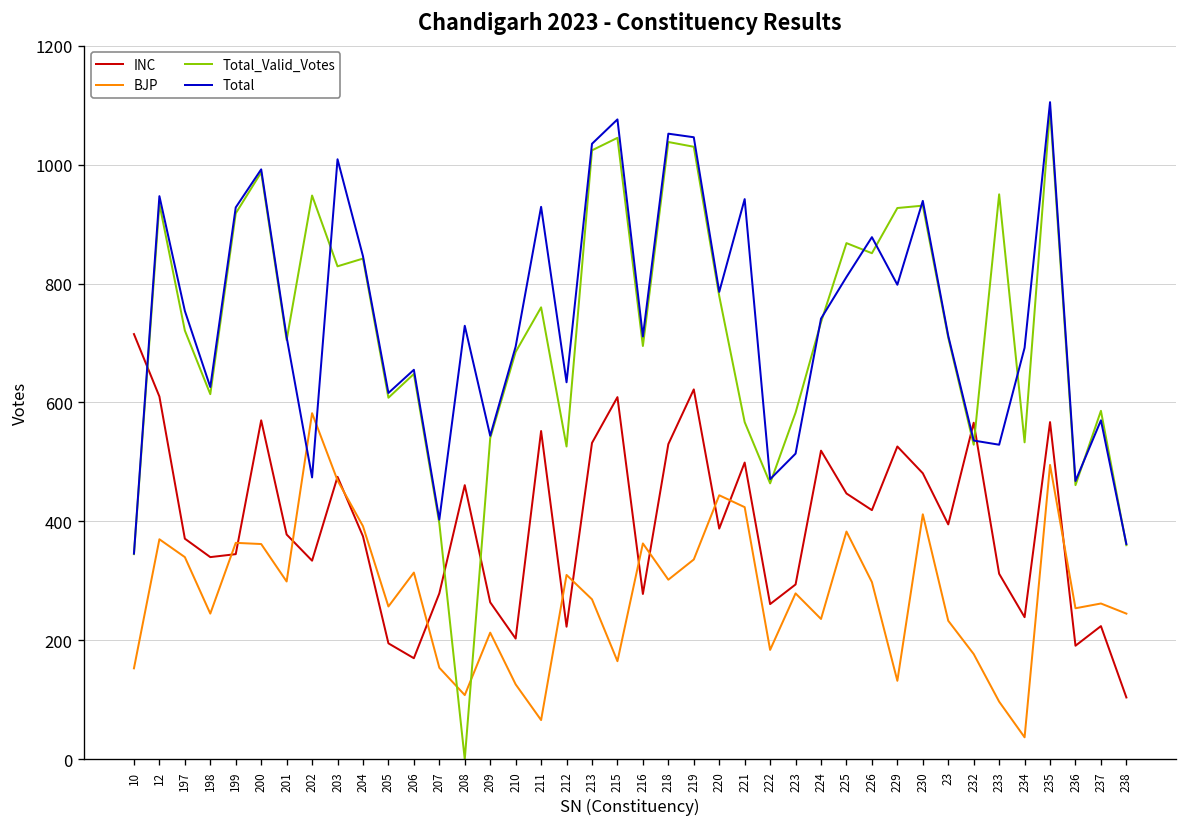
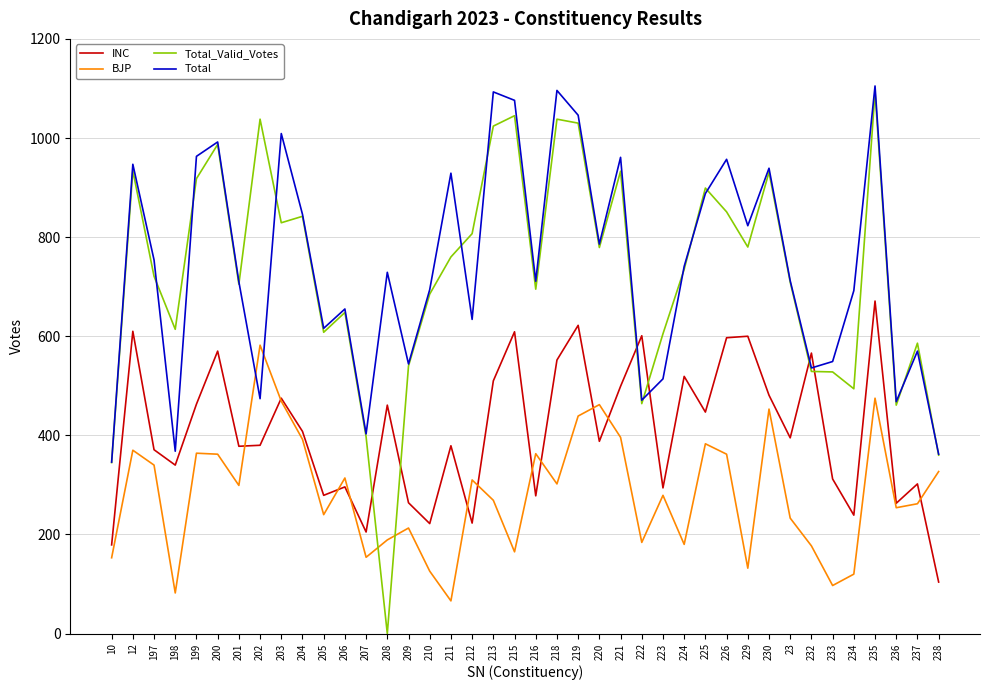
  {
    "INC": {
-     "10": 720,
+     "10": 180,
      "12": 610,
      "197": 370,
      "198": 340,
-     "199": 350,
+     "199": 460,
      "200": 570,
      "201": 380,
-     "202": 330,
+     "202": 380,
      "203": 480,
-     "204": 380,
-     "205": 200,
-     "206": 170,
-     "207": 280,
+     "204": 410,
+     "205": 280,
+     "206": 300,
+     "207": 210,
      "208": 460,
      "209": 260,
-     "210": 200,
-     "211": 550,
+     "210": 220,
+     "211": 380,
      "212": 220,
-     "213": 530,
+     "213": 510,
      "215": 610,
      "216": 280,
-     "218": 530,
+     "218": 550,
      "219": 620,
      "220": 390,
      "221": 500,
-     "222": 260,
+     "222": 600,
      "223": 290,
      "224": 520,
      "225": 450,
-     "226": 420,
-     "229": 530,
+     "226": 600,
+     "229": 600,
      "230": 480,
      "23": 400,
      "232": 570,
      "233": 310,
      "234": 240,
-     "235": 570,
-     "236": 190,
-     "237": 220,
+     "235": 670,
+     "236": 260,
+     "237": 300,
      "238": 100
    },
    "BJP": {
      "10": 150,
      "12": 370,
      "197": 340,
-     "198": 250,
+     "198": 80,
      "199": 360,
      "200": 360,
      "201": 300,
      "202": 580,
      "203": 470,
      "204": 390,
-     "205": 260,
+     "205": 240,
      "206": 310,
      "207": 150,
-     "208": 110,
+     "208": 190,
      "209": 210,
      "210": 130,
      "211": 70,
      "212": 310,
      "213": 270,
      "215": 170,
      "216": 360,
      "218": 300,
-     "219": 340,
-     "220": 440,
-     "221": 420,
+     "219": 440,
+     "220": 460,
+     "221": 400,
      "222": 180,
      "223": 280,
-     "224": 240,
+     "224": 180,
      "225": 380,
-     "226": 300,
+     "226": 360,
      "229": 130,
-     "230": 410,
+     "230": 450,
      "23": 230,
      "232": 180,
      "233": 100,
-     "234": 40,
-     "235": 500,
+     "234": 120,
+     "235": 480,
      "236": 250,
      "237": 260,
-     "238": 250
+     "238": 330
    },
    "Total_Valid_Votes": {
      "12": 930,
      "197": 720,
      "198": 610,
      "199": 920,
-     "202": 950,
+     "202": 1040,
      "203": 830,
      "205": 610,
      "206": 650,
      "207": 400,
      "208": 0,
      "210": 690,
      "211": 760,
-     "212": 530,
+     "212": 810,
      "213": 1020,
      "215": 1050,
      "216": 700,
      "218": 1040,
      "219": 1030,
      "220": 780,
-     "221": 570,
+     "221": 930,
      "222": 460,
-     "223": 580,
+     "223": 610,
      "224": 740,
-     "225": 870,
+     "225": 900,
      "226": 850,
-     "229": 930,
+     "229": 780,
      "230": 930,
      "232": 530,
-     "233": 950,
-     "234": 530,
+     "233": 530,
+     "234": 490,
      "235": 1090,
      "236": 460,
      "237": 590
    },
    "Total": {
      "12": 950,
      "197": 750,
-     "198": 630,
-     "199": 930,
+     "198": 370,
+     "199": 960,
      "202": 470,
      "203": 1010,
      "205": 620,
      "206": 660,
      "207": 400,
      "208": 730,
      "210": 690,
      "211": 930,
      "212": 630,
-     "213": 1040,
+     "213": 1090,
      "215": 1080,
      "216": 710,
-     "218": 1050,
+     "218": 1100,
      "219": 1050,
      "220": 790,
-     "221": 940,
+     "221": 960,
      "222": 470,
      "223": 510,
      "224": 740,
-     "225": 810,
-     "226": 880,
-     "229": 800,
+     "225": 890,
+     "226": 960,
+     "229": 820,
      "230": 940,
      "232": 540,
-     "233": 530,
+     "233": 550,
      "234": 690,
      "235": 1110,
      "236": 470,
      "237": 570
    }
  }
